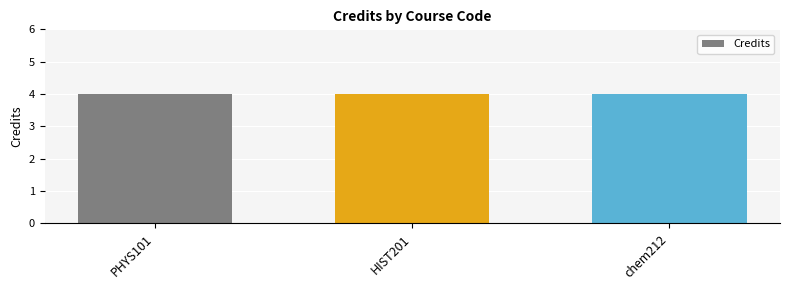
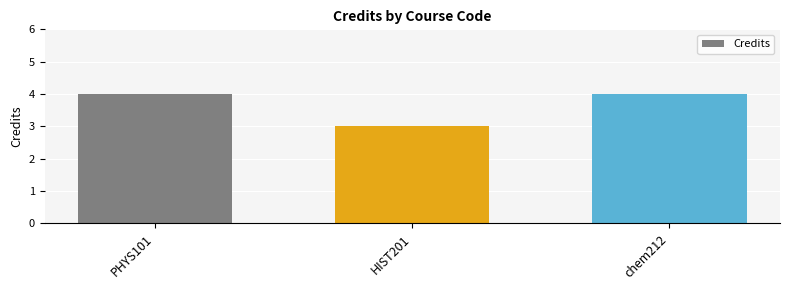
  {
    "PHYS101": 4,
-   "HIST201": 4,
+   "HIST201": 3,
    "chem212": 4
  }
